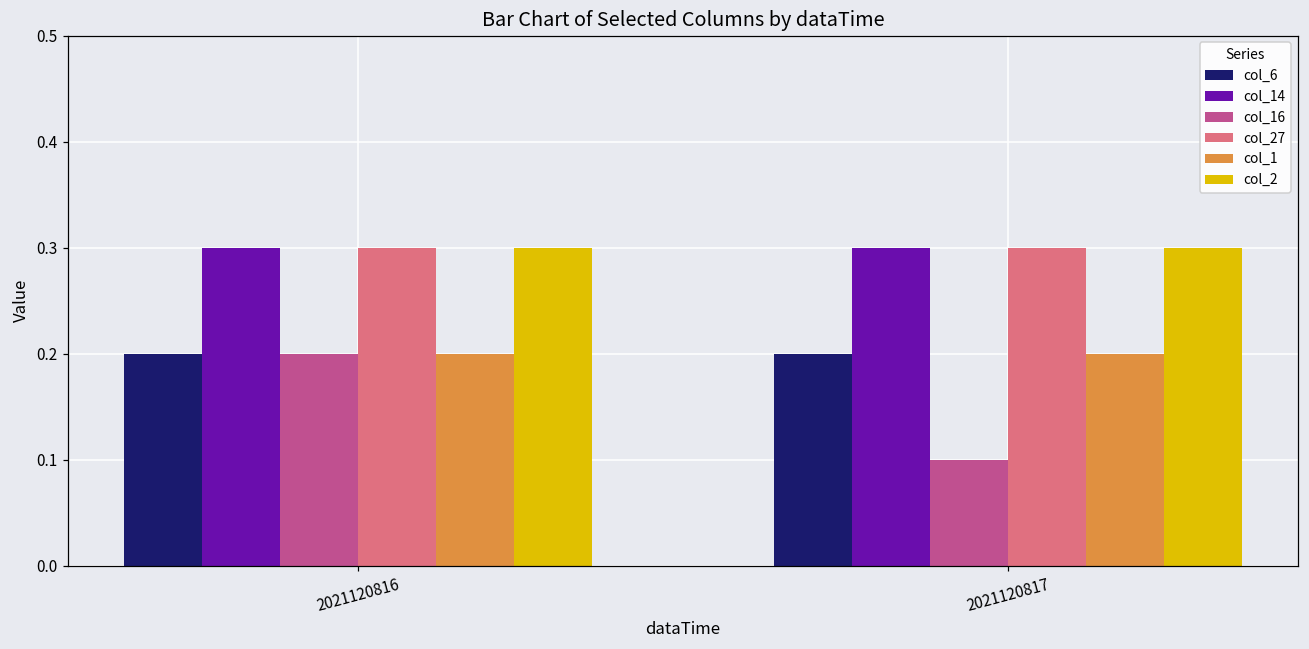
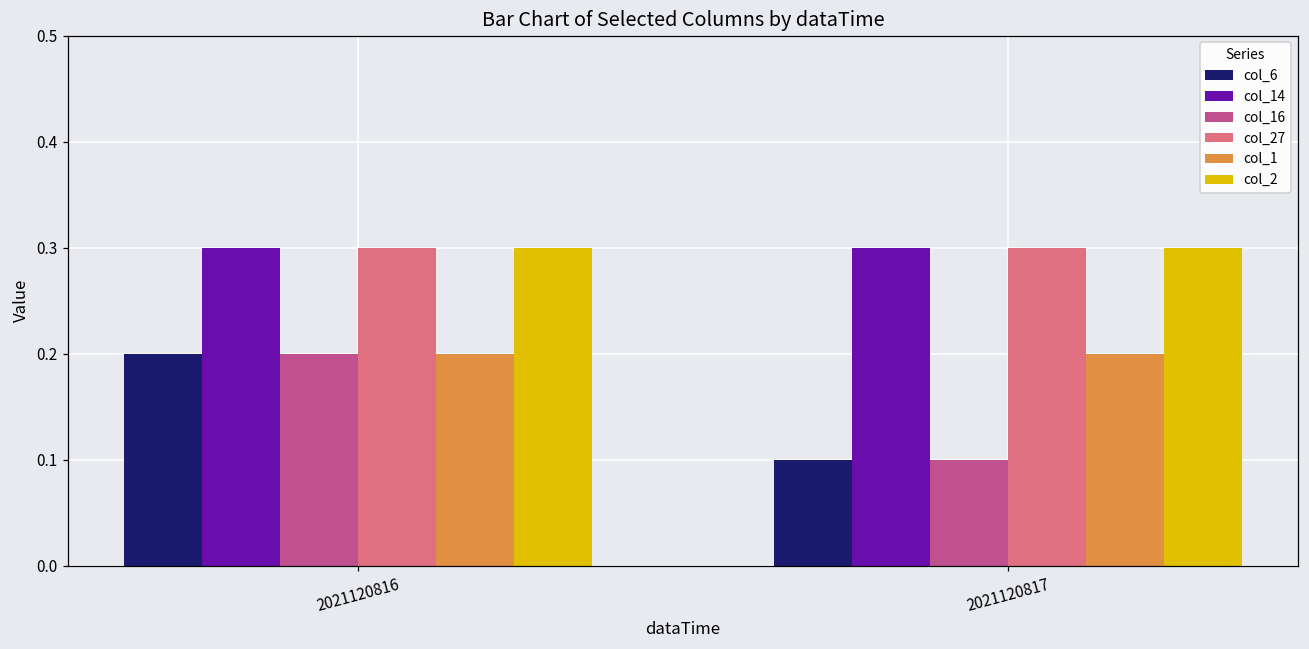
  {
    "col_6": {
      "2021120816": 0.2,
-     "2021120817": 0.2
+     "2021120817": 0.1
    },
    "col_14": {
      "2021120816": 0.3,
      "2021120817": 0.3
    },
    "col_1": {
      "2021120816": 0.2,
      "2021120817": 0.2
    },
    "col_2": {
      "2021120816": 0.3,
      "2021120817": 0.3
    }
  }
